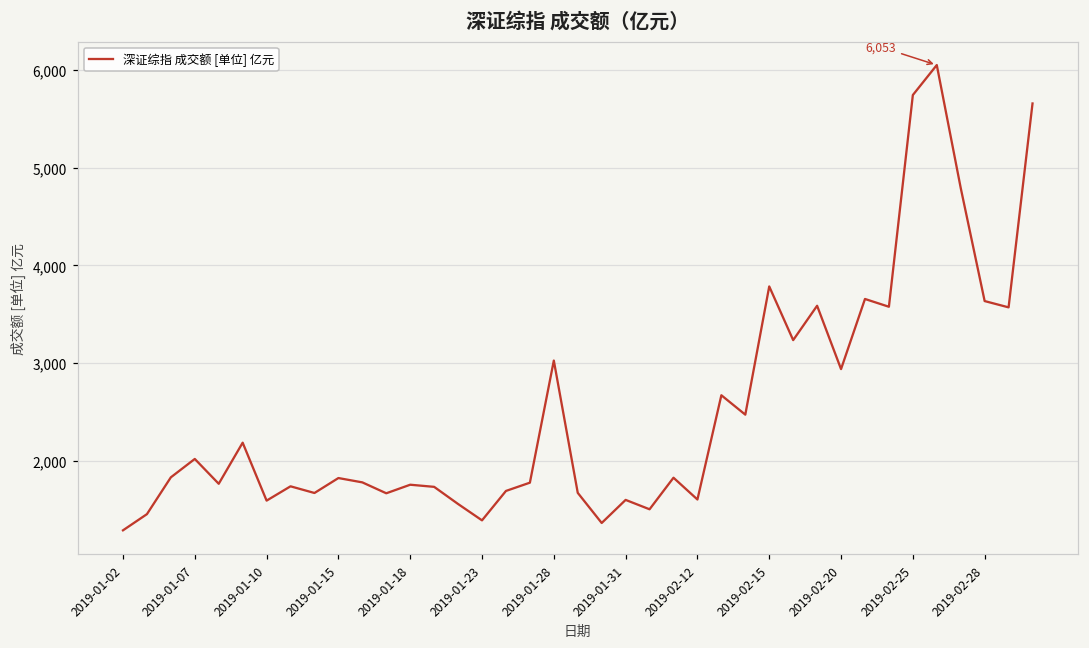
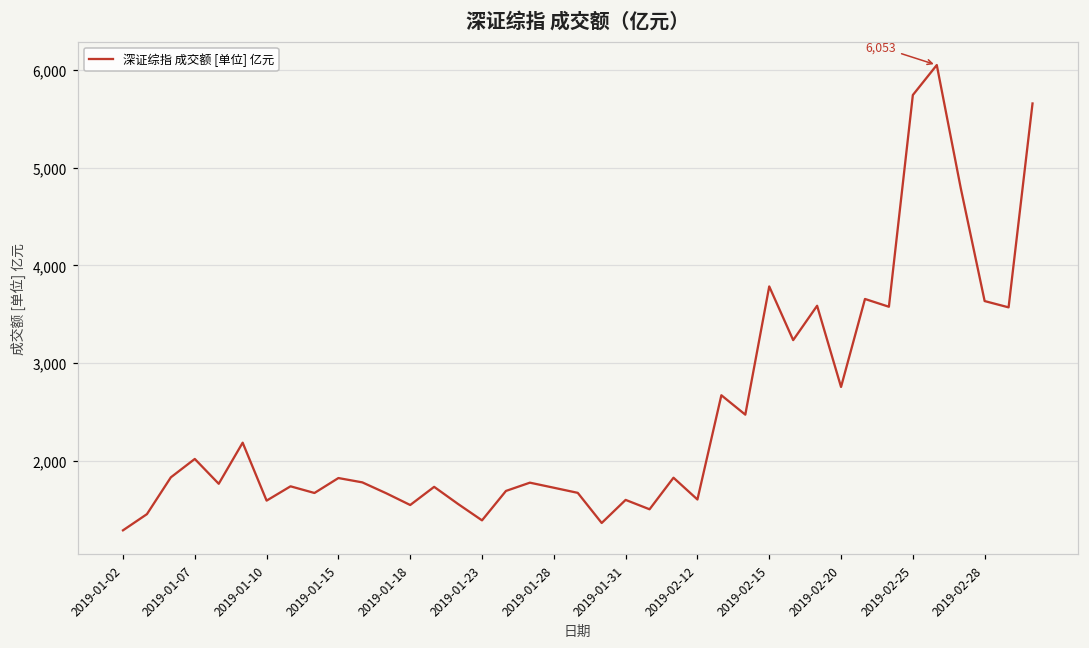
  {
    "2019-01-02": "1,300",
    "2019-01-07": "2,000",
    "2019-01-10": "1,600",
    "2019-01-15": "1,800",
-   "2019-01-18": "1,800",
+   "2019-01-18": "1,500",
    "2019-01-23": "1,400",
-   "2019-01-28": "3,000",
+   "2019-01-28": "1,700",
    "2019-01-31": "1,600",
    "2019-02-12": "1,600",
    "2019-02-15": "3,800",
-   "2019-02-20": "2,900",
+   "2019-02-20": "2,800",
    "2019-02-25": "5,700",
    "2019-02-28": "3,600"
  }
